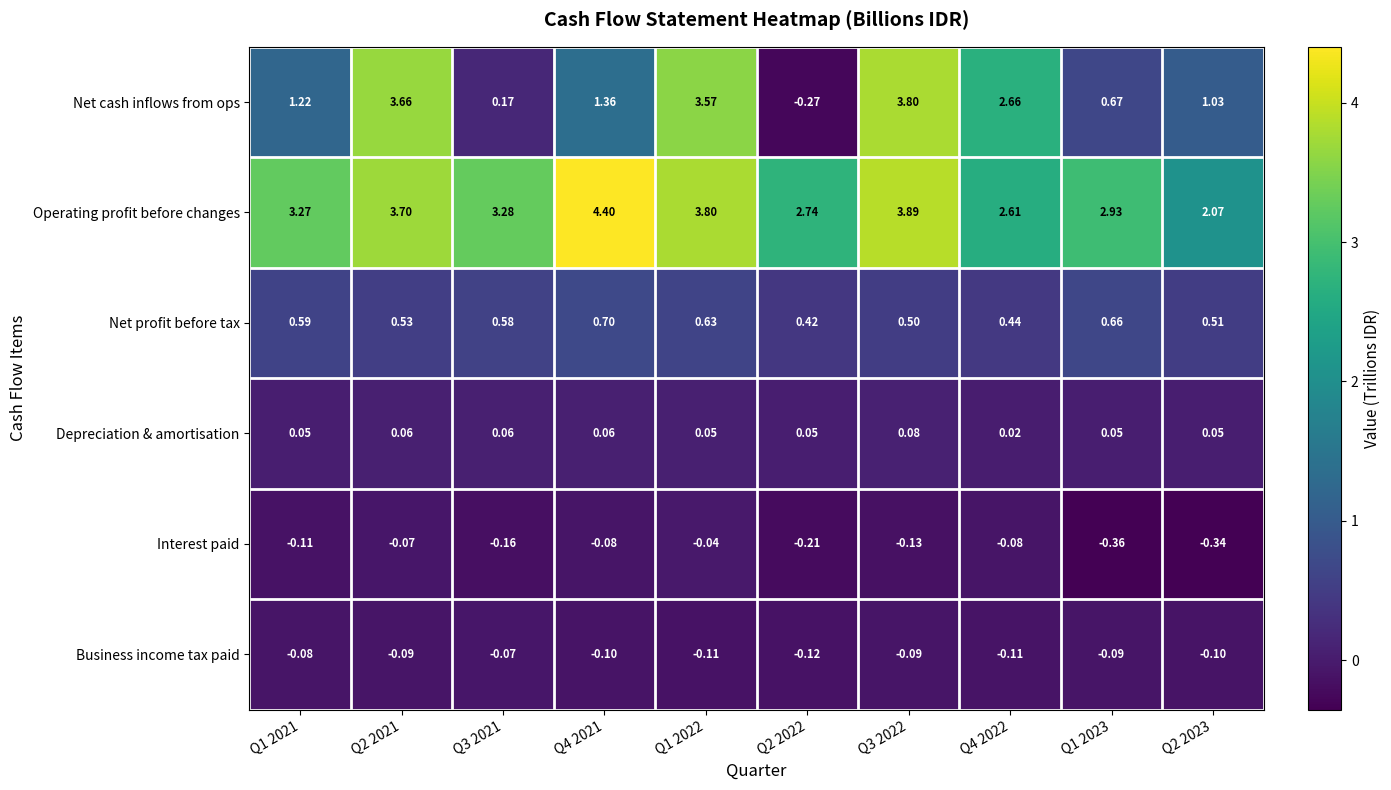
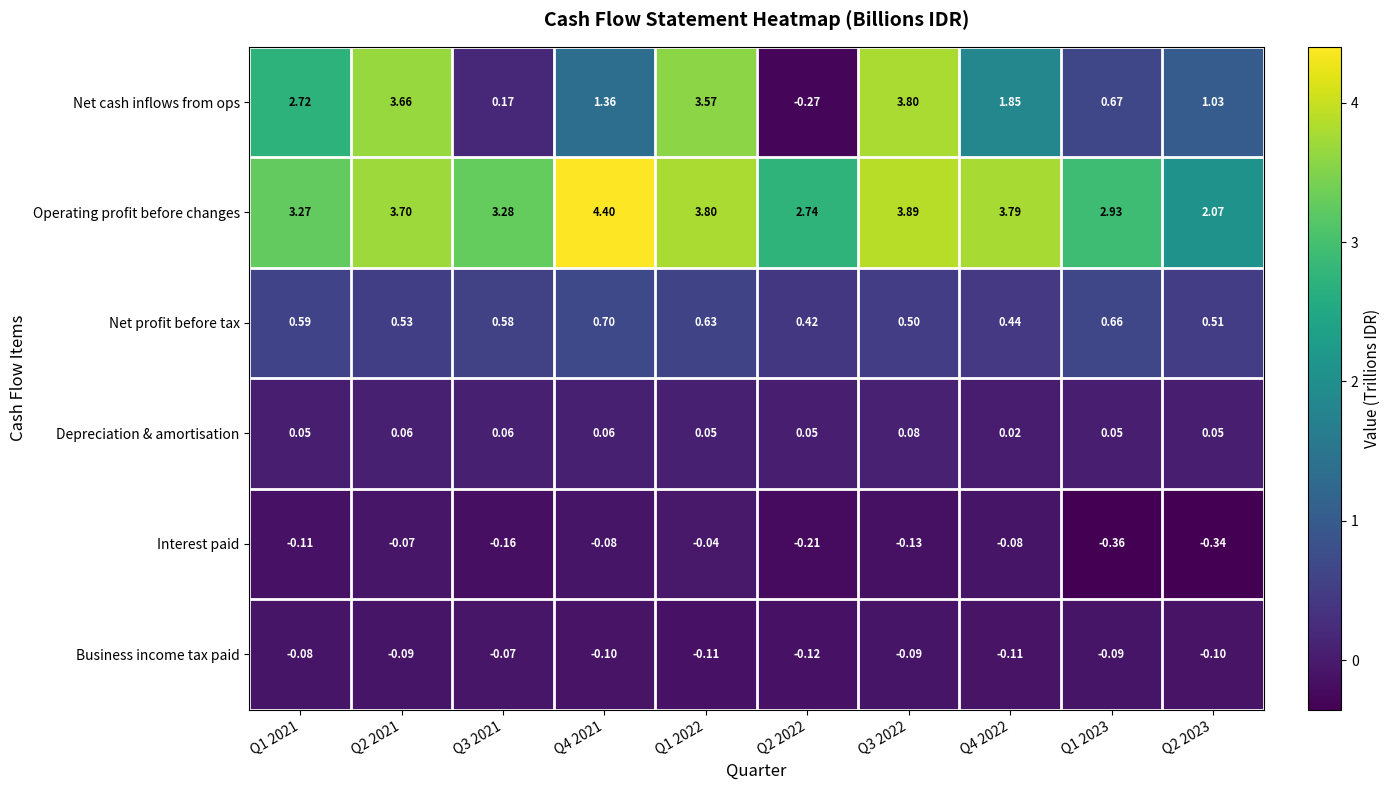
  {
    "Net cash inflows from ops": {
-     "Q1 2021": 1.22,
+     "Q1 2021": 2.72,
      "Q2 2021": 3.66,
      "Q3 2021": 0.17,
      "Q4 2021": 1.36,
      "Q1 2022": 3.57,
      "Q2 2022": -0.27,
      "Q3 2022": 3.80,
-     "Q4 2022": 2.66,
+     "Q4 2022": 1.85,
      "Q1 2023": 0.67,
      "Q2 2023": 1.03
    },
    "Operating profit before changes": {
      "Q1 2021": 3.27,
      "Q2 2021": 3.70,
      "Q3 2021": 3.28,
      "Q4 2021": 4.40,
      "Q1 2022": 3.80,
      "Q2 2022": 2.74,
      "Q3 2022": 3.89,
-     "Q4 2022": 2.61,
+     "Q4 2022": 3.79,
      "Q1 2023": 2.93,
      "Q2 2023": 2.07
    },
    "Net profit before tax": {
      "Q1 2021": 0.59,
      "Q2 2021": 0.53,
      "Q3 2021": 0.58,
      "Q4 2021": 0.70,
      "Q1 2022": 0.63,
      "Q2 2022": 0.42,
      "Q3 2022": 0.50,
      "Q4 2022": 0.44,
      "Q1 2023": 0.66,
      "Q2 2023": 0.51
    },
    "Depreciation & amortisation": {
      "Q1 2021": 0.05,
      "Q2 2021": 0.06,
      "Q3 2021": 0.06,
      "Q4 2021": 0.06,
      "Q1 2022": 0.05,
      "Q2 2022": 0.05,
      "Q3 2022": 0.08,
      "Q4 2022": 0.02,
      "Q1 2023": 0.05,
      "Q2 2023": 0.05
    },
    "Interest paid": {
      "Q1 2021": -0.11,
      "Q2 2021": -0.07,
      "Q3 2021": -0.16,
      "Q4 2021": -0.08,
      "Q1 2022": -0.04,
      "Q2 2022": -0.21,
      "Q3 2022": -0.13,
      "Q4 2022": -0.08,
      "Q1 2023": -0.36,
      "Q2 2023": -0.34
    },
    "Business income tax paid": {
      "Q1 2021": -0.08,
      "Q2 2021": -0.09,
      "Q3 2021": -0.07,
      "Q4 2021": -0.10,
      "Q1 2022": -0.11,
      "Q2 2022": -0.12,
      "Q3 2022": -0.09,
      "Q4 2022": -0.11,
      "Q1 2023": -0.09,
      "Q2 2023": -0.10
    }
  }
